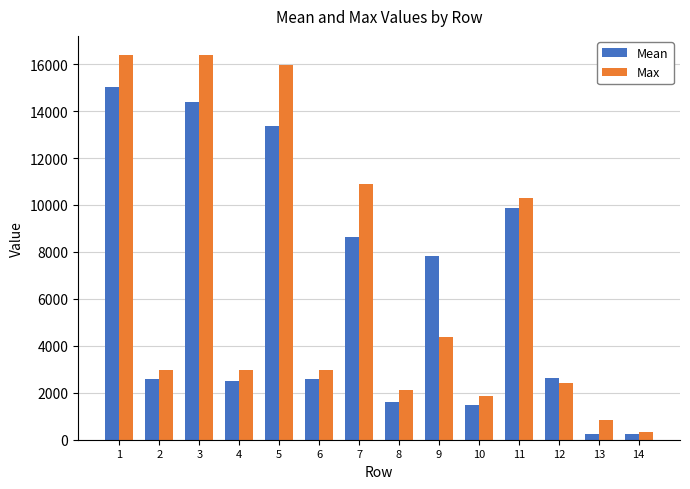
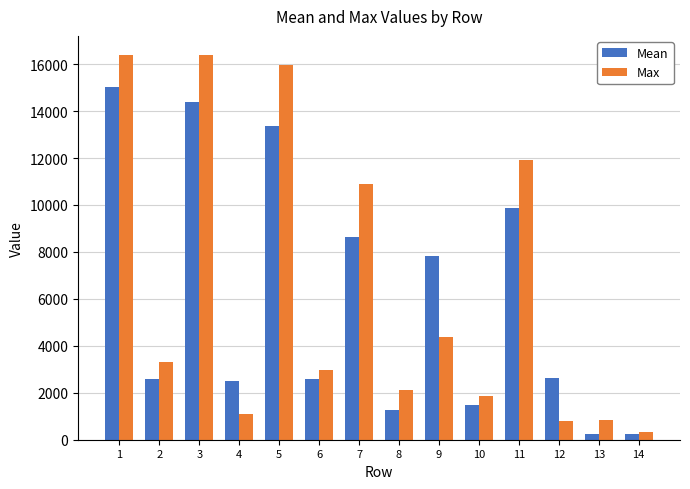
  {
    "Mean": {
      "1": 15000,
      "2": 2600,
      "3": 14400,
      "4": 2500,
      "5": 13400,
      "6": 2600,
      "7": 8600,
-     "8": 1600,
+     "8": 1300,
      "9": 7800,
      "10": 1500,
      "11": 9900,
      "12": 2600,
      "13": 200,
      "14": 200
    },
    "Max": {
      "1": 16400,
-     "2": 3000,
+     "2": 3300,
      "3": 16400,
-     "4": 3000,
+     "4": 1100,
      "5": 15900,
      "6": 3000,
      "7": 10900,
      "8": 2100,
      "9": 4400,
      "10": 1800,
-     "11": 10300,
-     "12": 2400,
+     "11": 11900,
+     "12": 800,
      "13": 800,
      "14": 300
    }
  }
